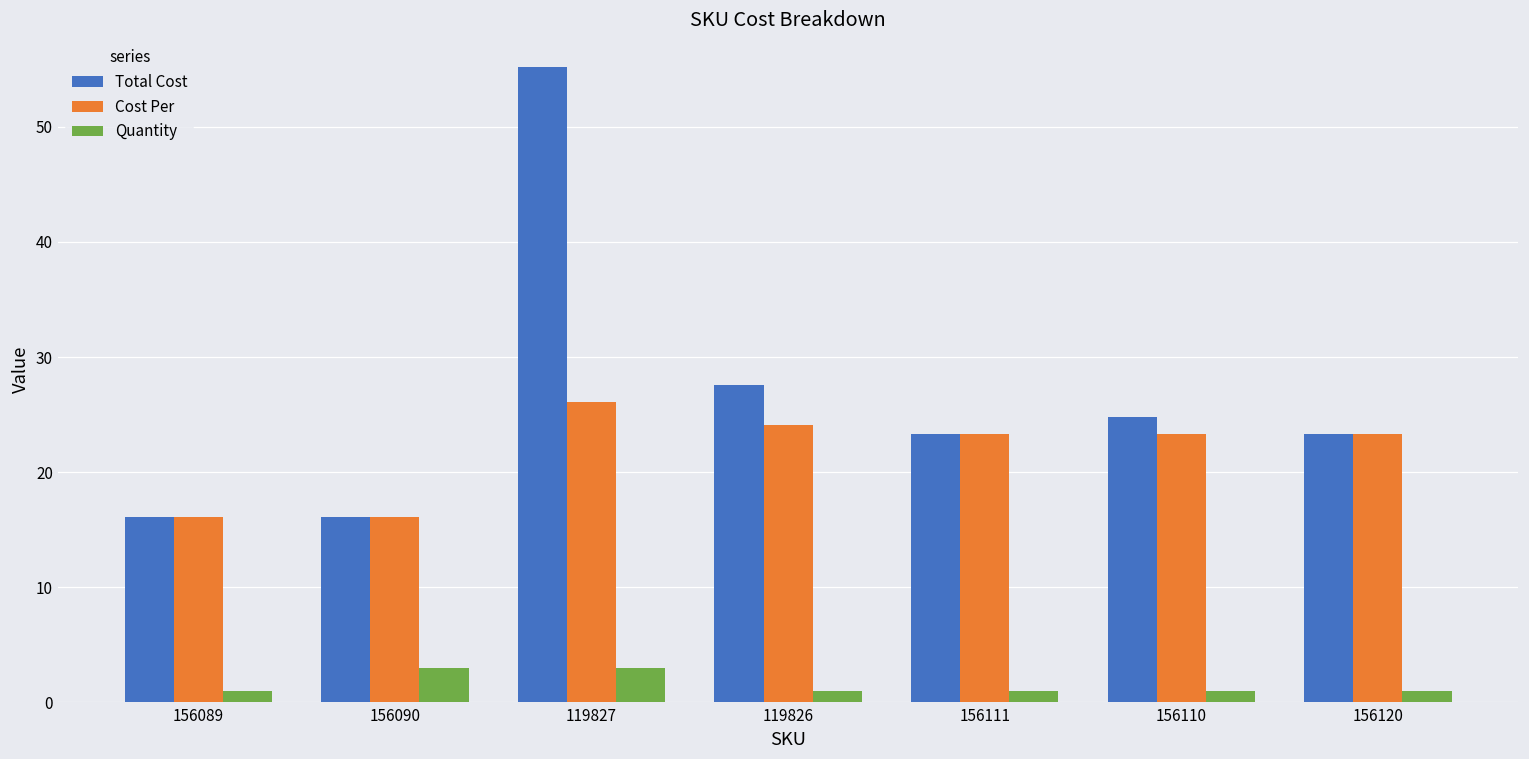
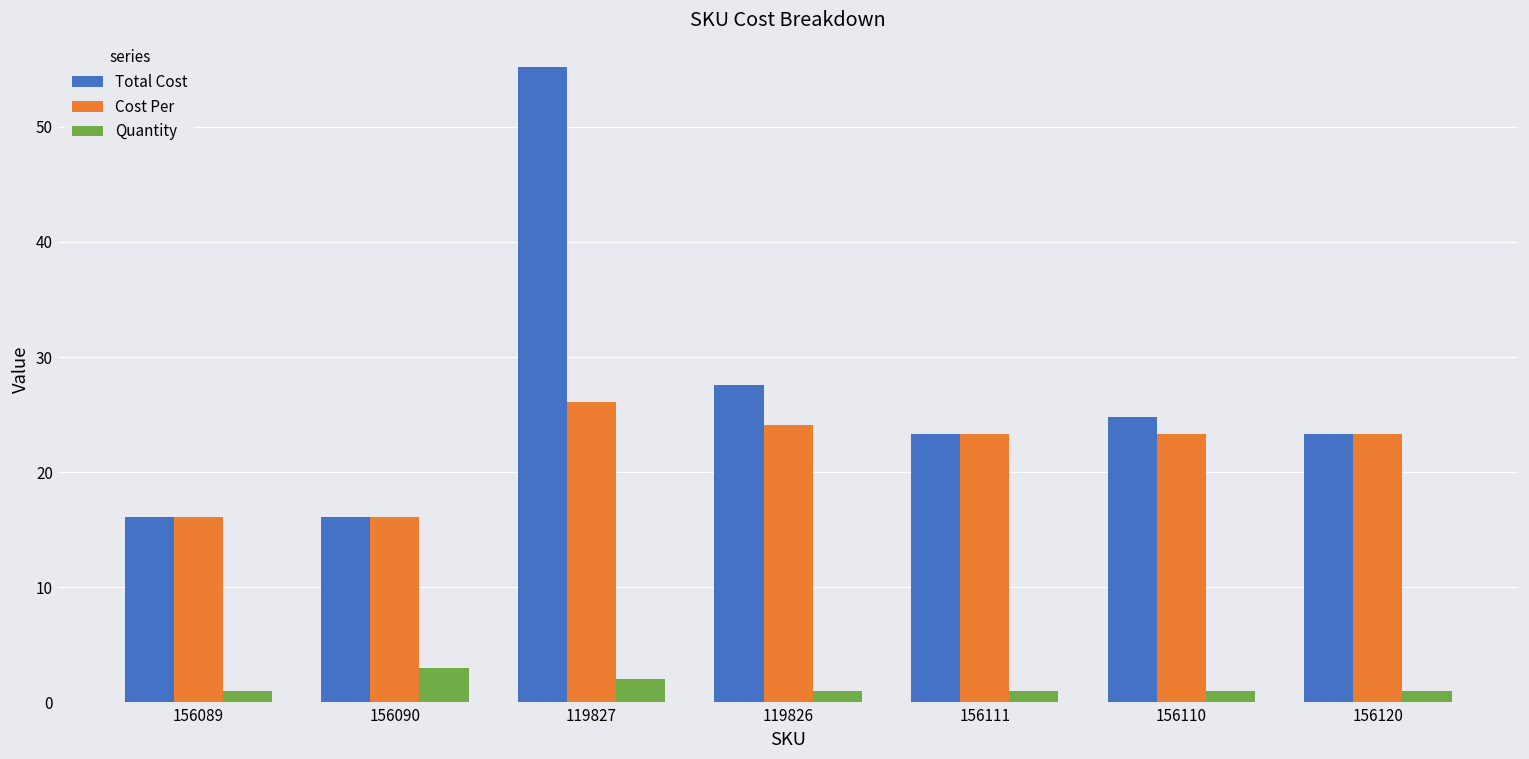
  {
    "Total Cost": {
      "156089": 16,
      "156090": 16,
      "119827": 55,
      "119826": 27.6,
      "156111": 23.3,
      "156110": 24.8,
      "156120": 23.3
    },
    "Cost Per": {
      "156089": 16,
      "156090": 16,
      "119827": 26,
      "119826": 24,
      "156111": 23.3,
      "156110": 23.3,
      "156120": 23.3
    },
    "Quantity": {
      "156089": 1,
      "156090": 3,
-     "119827": 3,
+     "119827": 2,
      "119826": 1,
      "156111": 1,
      "156110": 1,
      "156120": 1
    }
  }
